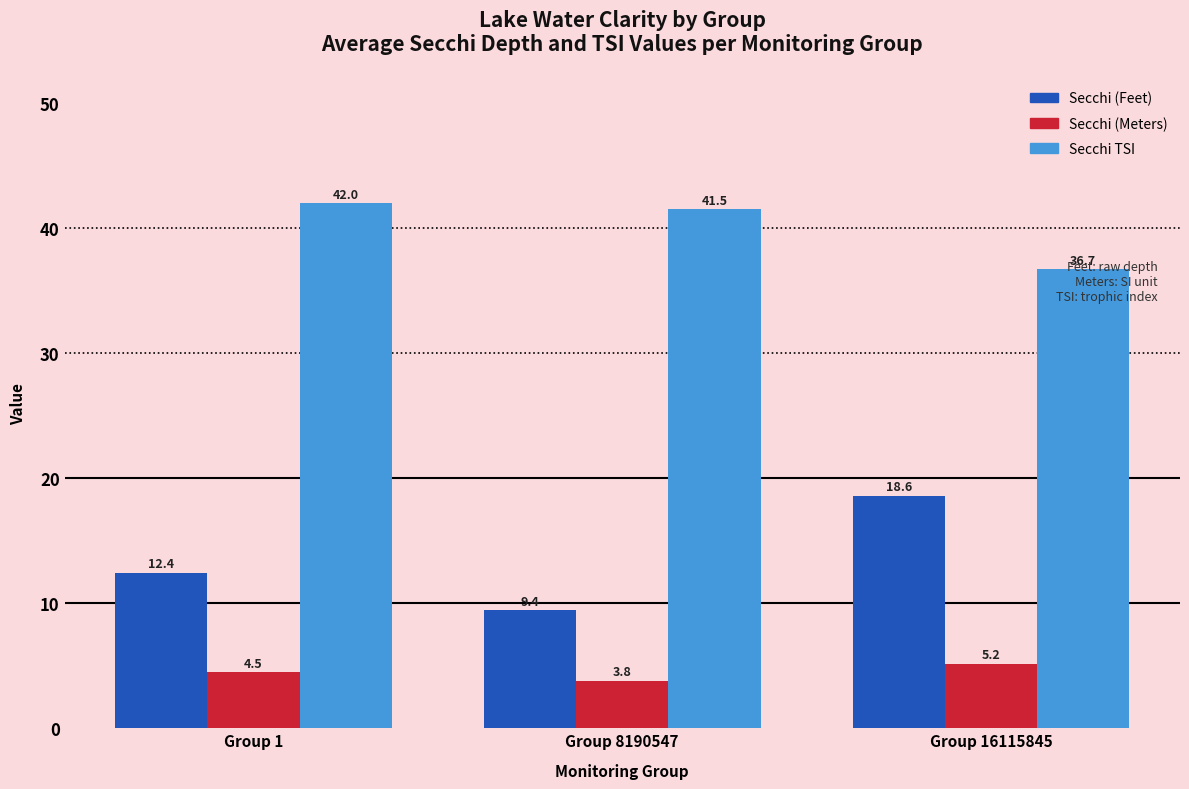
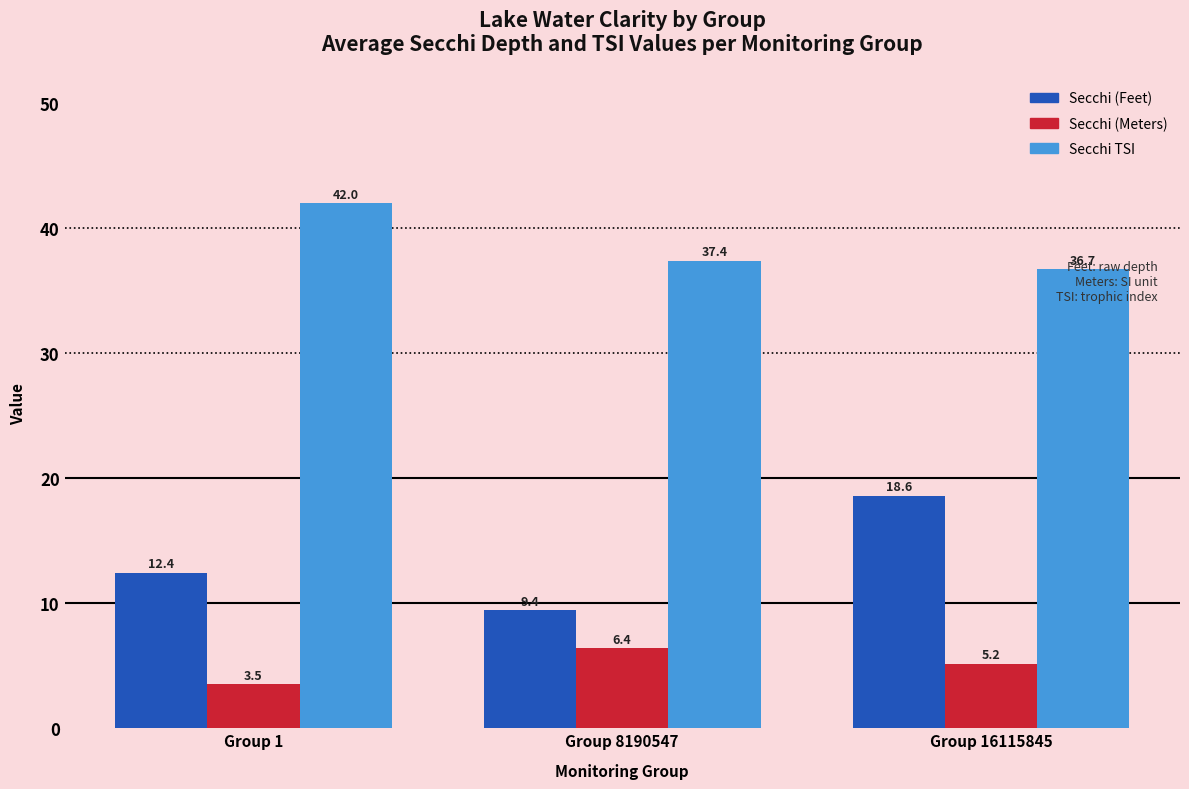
  {
    "Secchi (Feet)": {
      "Group 1": 12.4,
      "Group 8190547": 9.4,
      "Group 16115845": 18.6
    },
    "Secchi (Meters)": {
-     "Group 1": 4.5,
-     "Group 8190547": 3.8,
+     "Group 1": 3.5,
+     "Group 8190547": 6.4,
      "Group 16115845": 5.2
    },
    "Secchi TSI": {
      "Group 1": 42.0,
-     "Group 8190547": 41.5
+     "Group 8190547": 37.4
    }
  }
